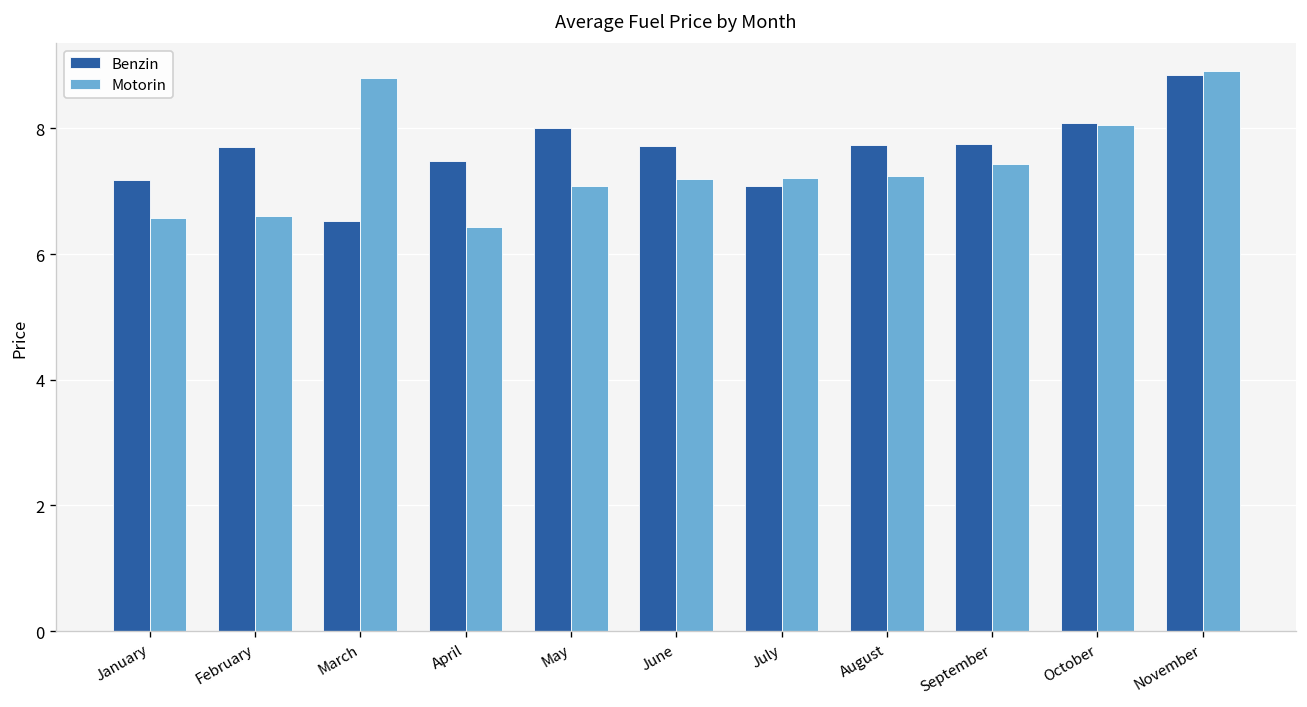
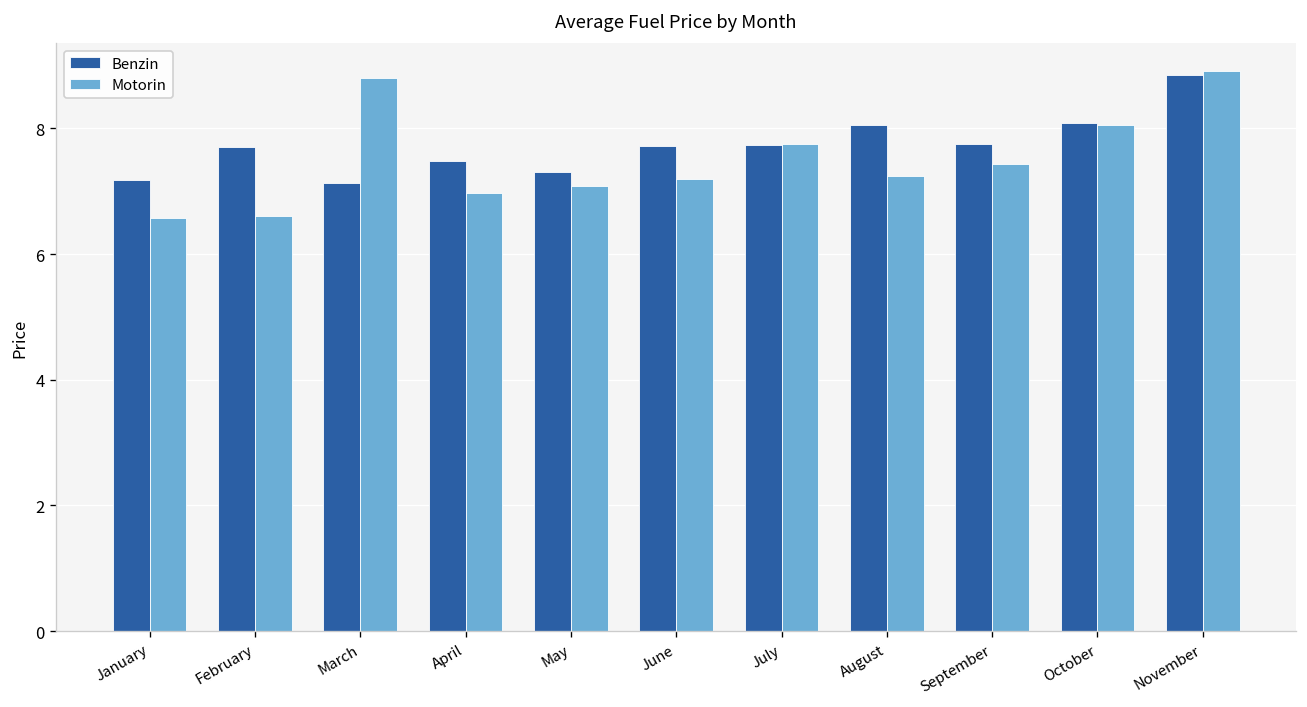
  {
    "Benzin": {
      "January": 7.2,
      "February": 7.7,
-     "March": 6.5,
+     "March": 7.1,
      "April": 7.5,
-     "May": 8.0,
+     "May": 7.3,
      "June": 7.7,
-     "July": 7.1,
-     "August": 7.7,
+     "July": 7.7,
+     "August": 8.1,
      "September": 7.8,
      "October": 8.1,
      "November": 8.8
    },
    "Motorin": {
      "January": 6.6,
      "February": 6.6,
      "March": 8.8,
-     "April": 6.4,
+     "April": 7.0,
      "May": 7.1,
      "June": 7.2,
-     "July": 7.2,
+     "July": 7.8,
      "August": 7.3,
      "September": 7.4,
      "October": 8.1,
      "November": 8.9
    }
  }
